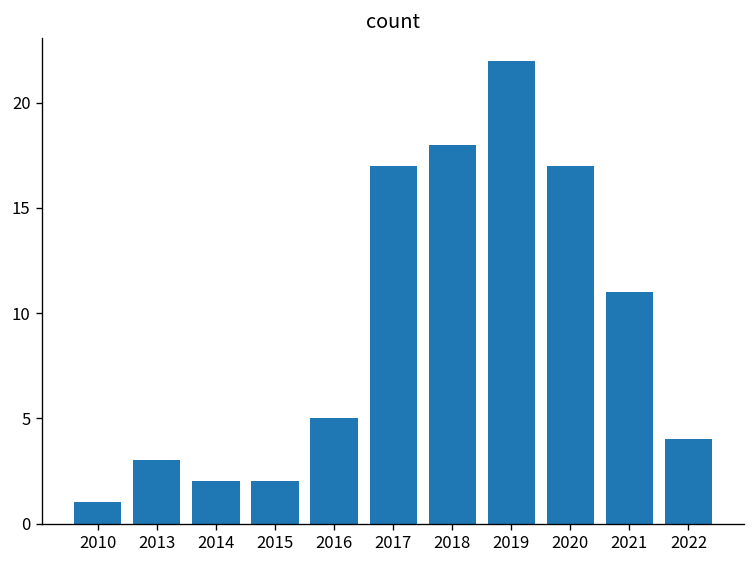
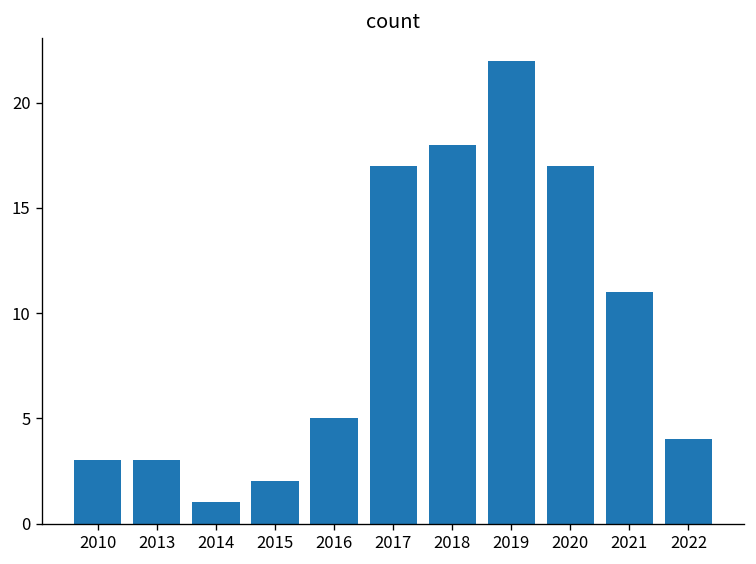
  {
-   "2010": 1,
+   "2010": 3,
    "2013": 3,
-   "2014": 2,
+   "2014": 1,
    "2015": 2,
    "2016": 5,
    "2017": 17,
    "2018": 18,
    "2019": 22,
    "2020": 17,
    "2021": 11,
    "2022": 4
  }
